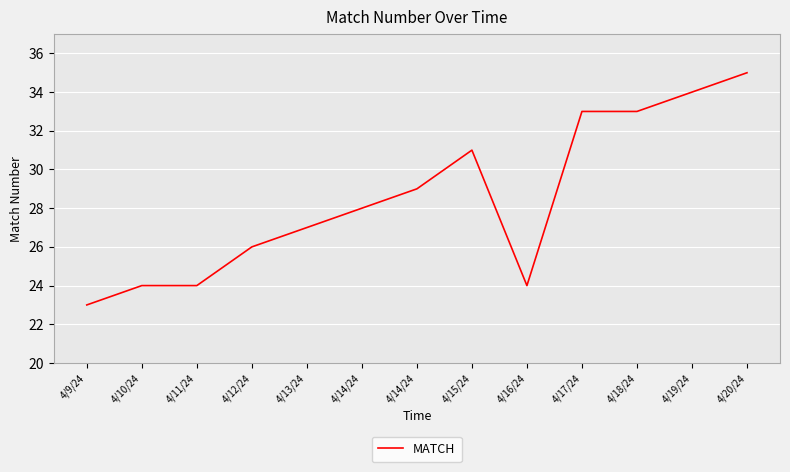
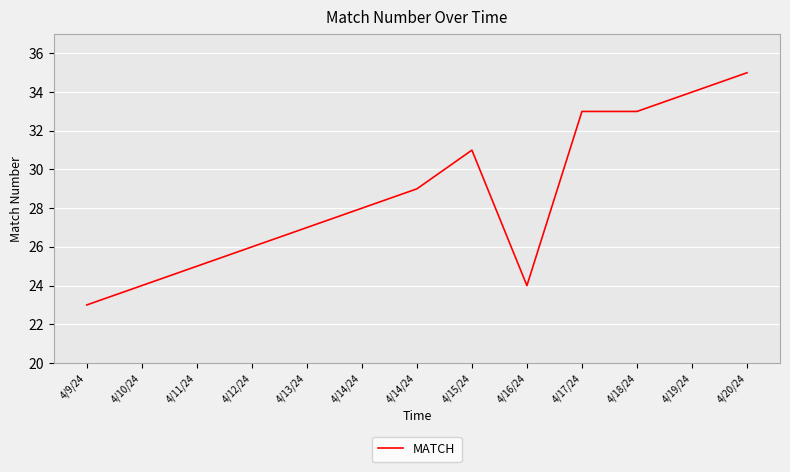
  {
    "4/9/24": 23,
    "4/10/24": 24,
-   "4/11/24": 24,
+   "4/11/24": 25,
    "4/12/24": 26,
    "4/13/24": 27,
    "4/15/24": 31,
    "4/16/24": 24,
    "4/17/24": 33,
    "4/18/24": 33,
    "4/19/24": 34,
    "4/20/24": 35
  }
